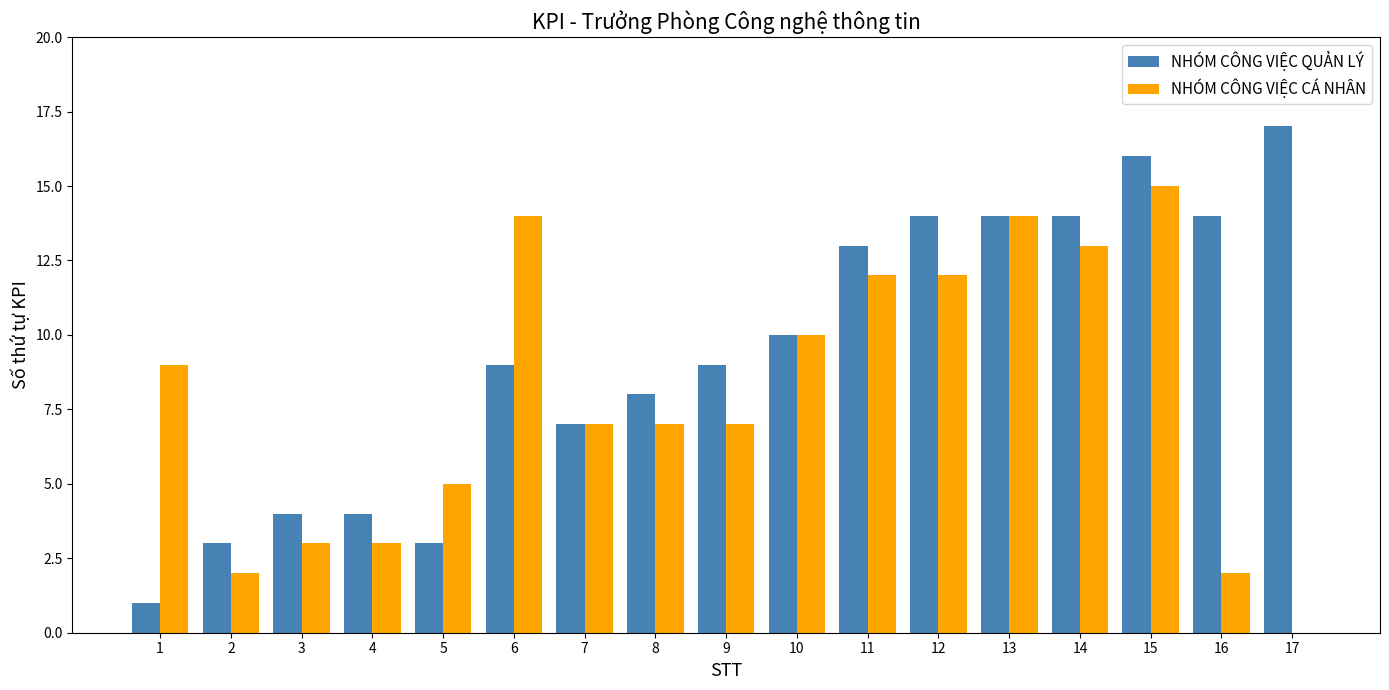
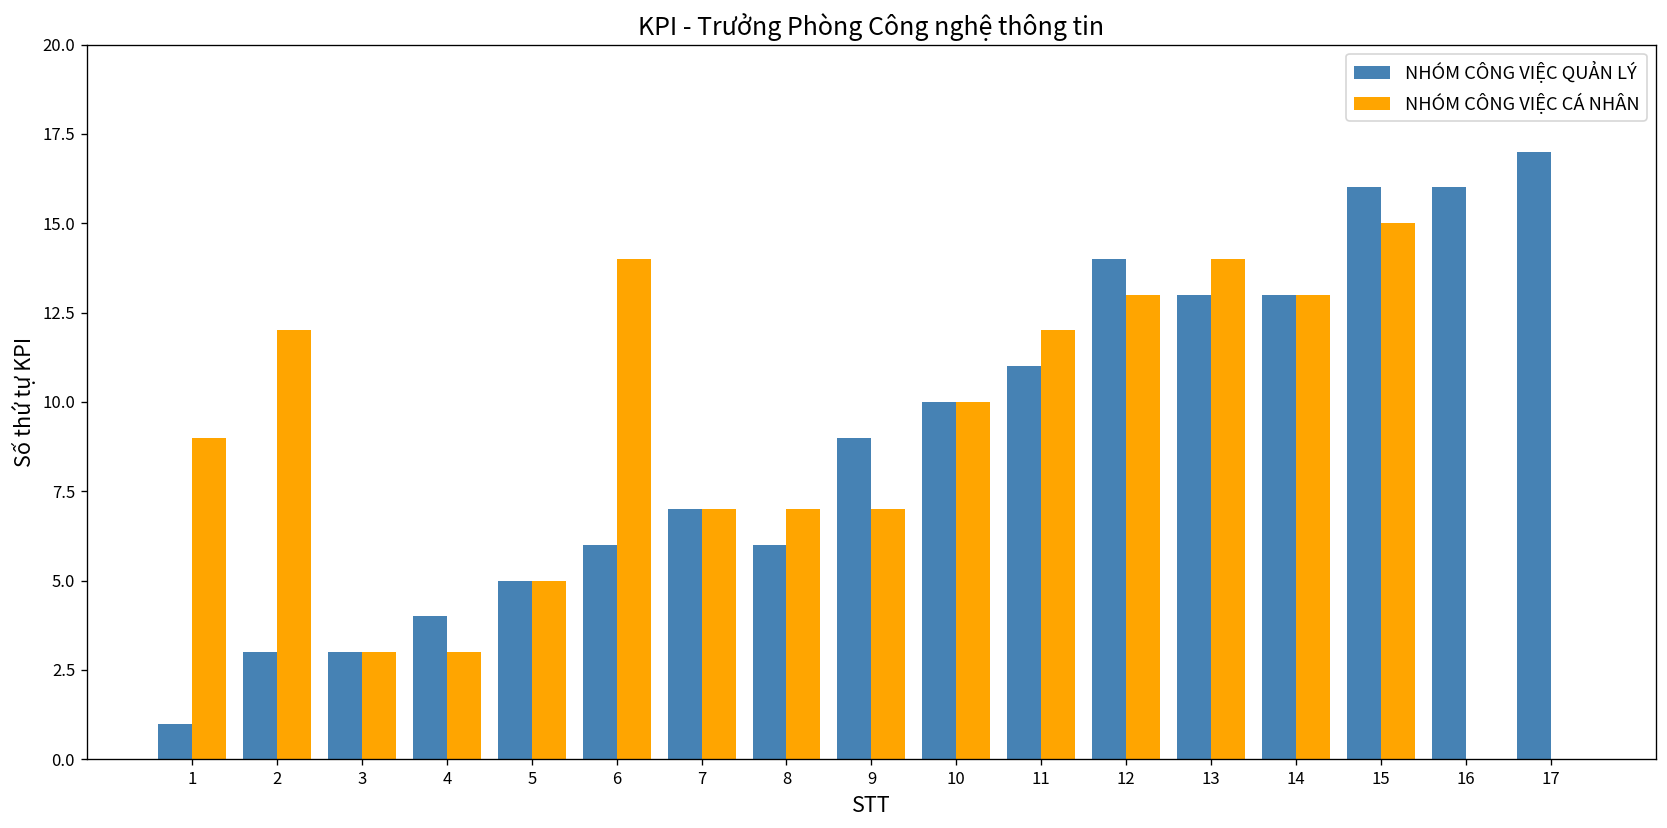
  {
    "NHÓM CÔNG VIỆC QUẢN LÝ": {
      "1": 1,
      "2": 3,
-     "3": 4,
+     "3": 3,
      "4": 4,
-     "5": 3,
-     "6": 9,
+     "5": 5,
+     "6": 6,
      "7": 7,
-     "8": 8,
+     "8": 6,
      "9": 9,
      "10": 10,
-     "11": 13,
+     "11": 11,
      "12": 14,
-     "13": 14,
-     "14": 14,
+     "13": 13,
+     "14": 13,
      "15": 16,
-     "16": 14,
+     "16": 16,
      "17": 17
    },
    "NHÓM CÔNG VIỆC CÁ NHÂN": {
      "1": 9,
-     "2": 2,
+     "2": 12,
      "3": 3,
      "4": 3,
      "5": 5,
      "6": 14,
      "7": 7,
      "8": 7,
      "9": 7,
      "10": 10,
      "11": 12,
-     "12": 12,
+     "12": 13,
      "13": 14,
      "14": 13,
      "15": 15,
-     "16": 2,
+     "16": 0,
      "17": 0
    }
  }
